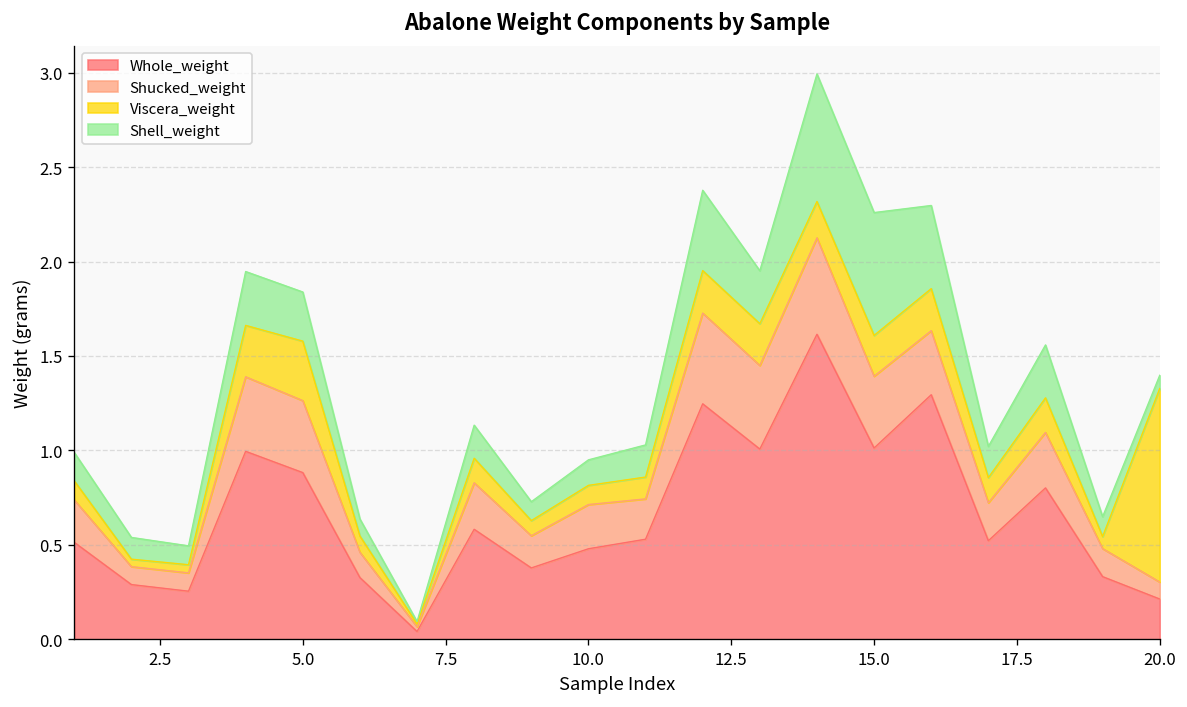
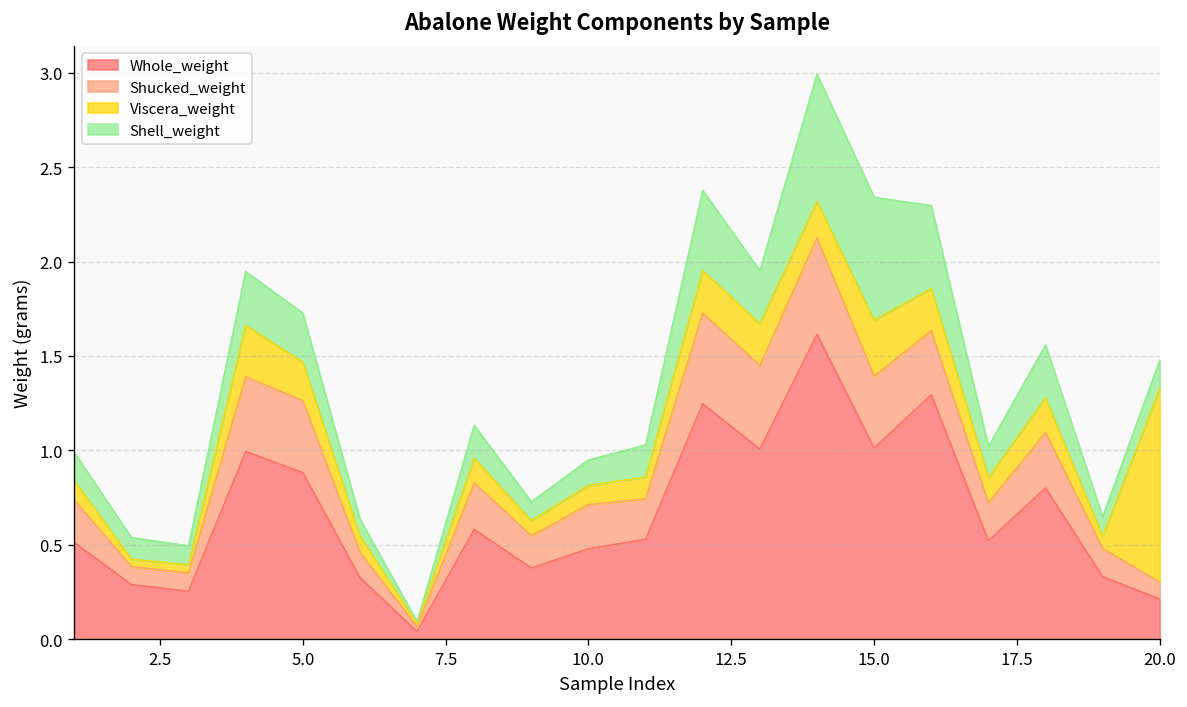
  {
    "Viscera_weight": {
-     "5.0": 0.31,
+     "5.0": 0.20,
      "10.0": 0.10,
-     "15.0": 0.22,
+     "15.0": 0.30,
      "20.0": 1.02
    },
    "Shell_weight": {
      "5.0": 0.26,
      "10.0": 0.14,
      "15.0": 0.65,
-     "20.0": 0.07
+     "20.0": 0.15
    }
  }
